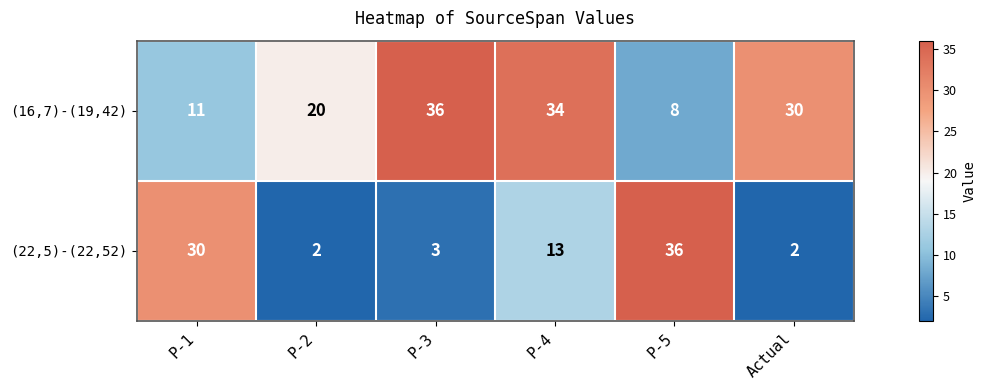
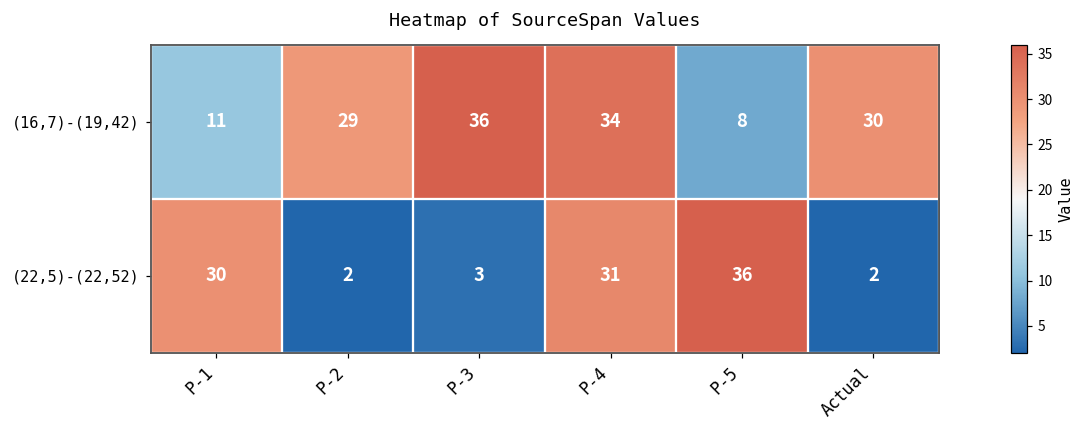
  {
    "(16,7)-(19,42)": {
      "P-1": 11,
-     "P-2": 20,
+     "P-2": 29,
      "P-3": 36,
      "P-4": 34,
      "P-5": 8,
      "Actual": 30
    },
    "(22,5)-(22,52)": {
      "P-1": 30,
      "P-2": 2,
      "P-3": 3,
-     "P-4": 13,
+     "P-4": 31,
      "P-5": 36,
      "Actual": 2
    }
  }
